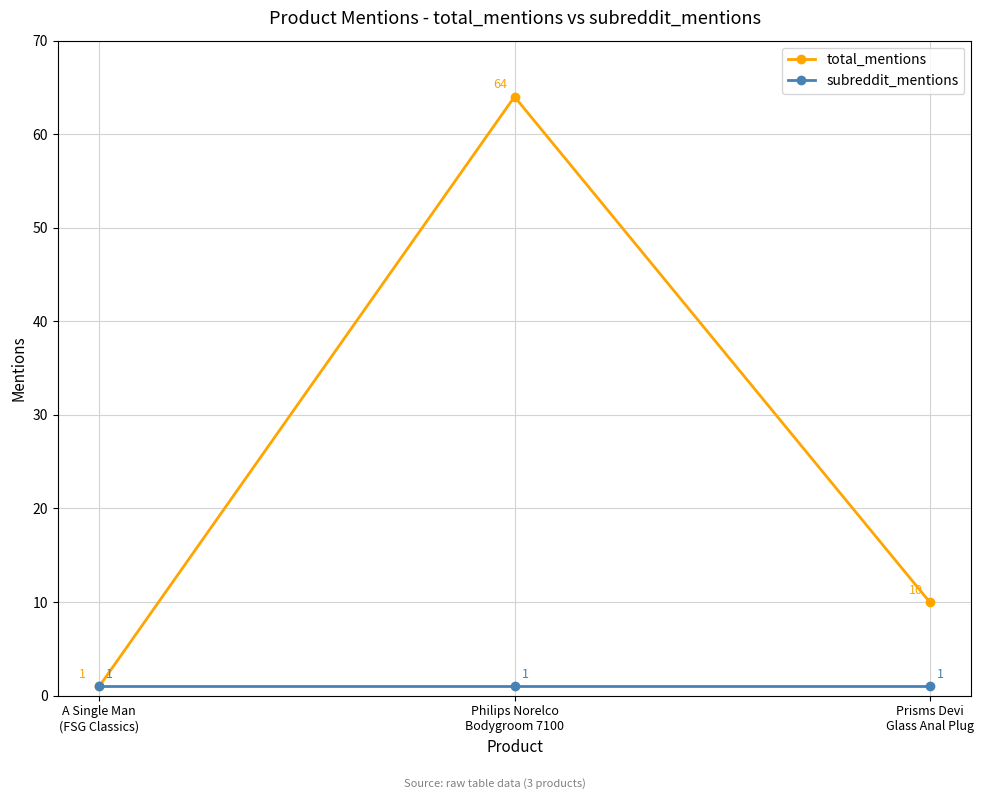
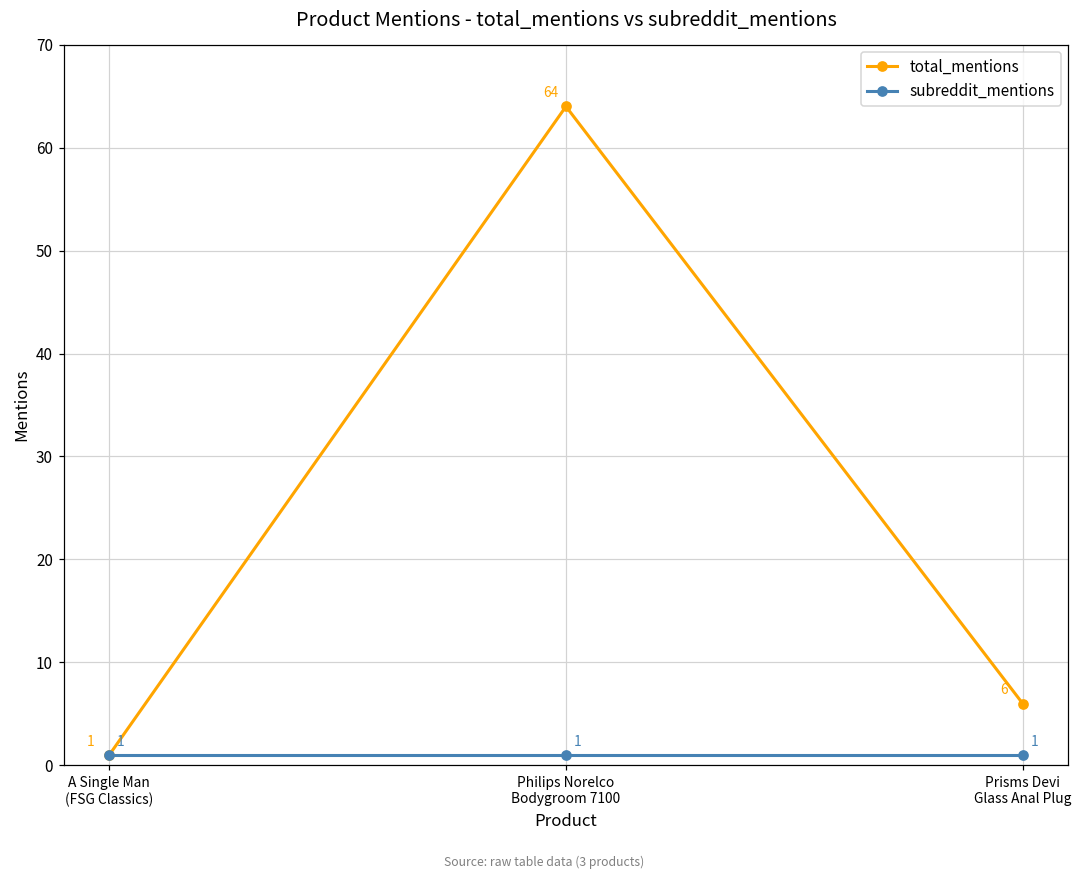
  {
    "total_mentions": {
      "Philips Norelco Bodygroom 7100": 64,
-     "Prisms Devi Glass Anal Plug": 10
+     "Prisms Devi Glass Anal Plug": 6
    },
    "subreddit_mentions": {
      "Philips Norelco Bodygroom 7100": 1,
      "Prisms Devi Glass Anal Plug": 1
    }
  }
